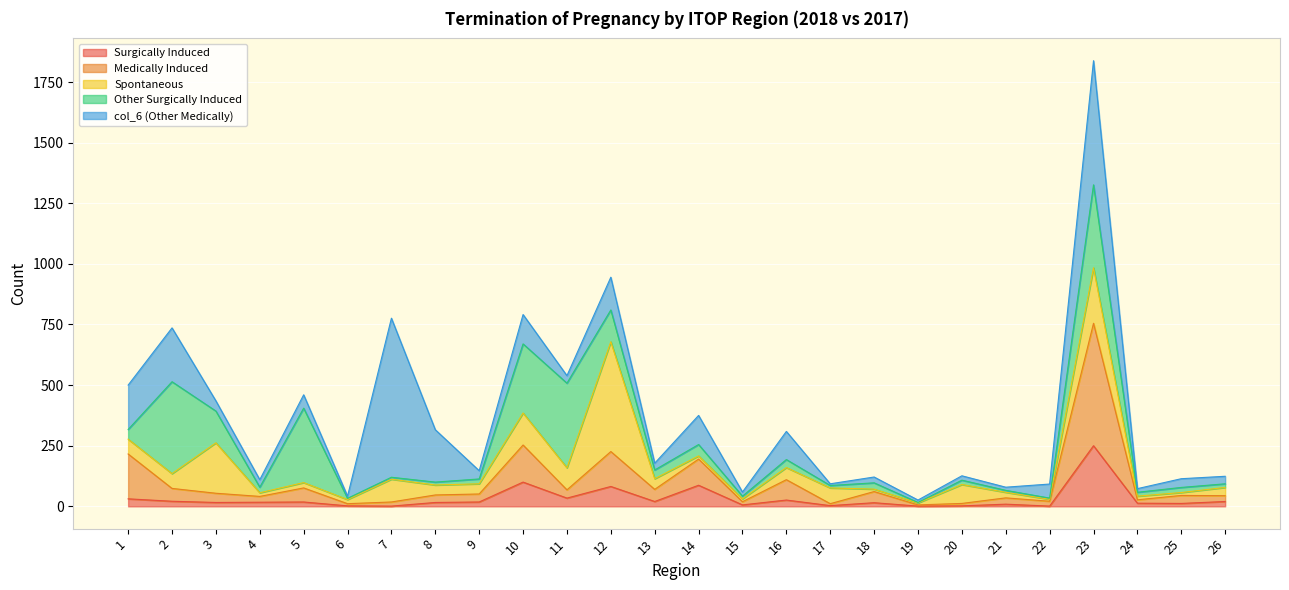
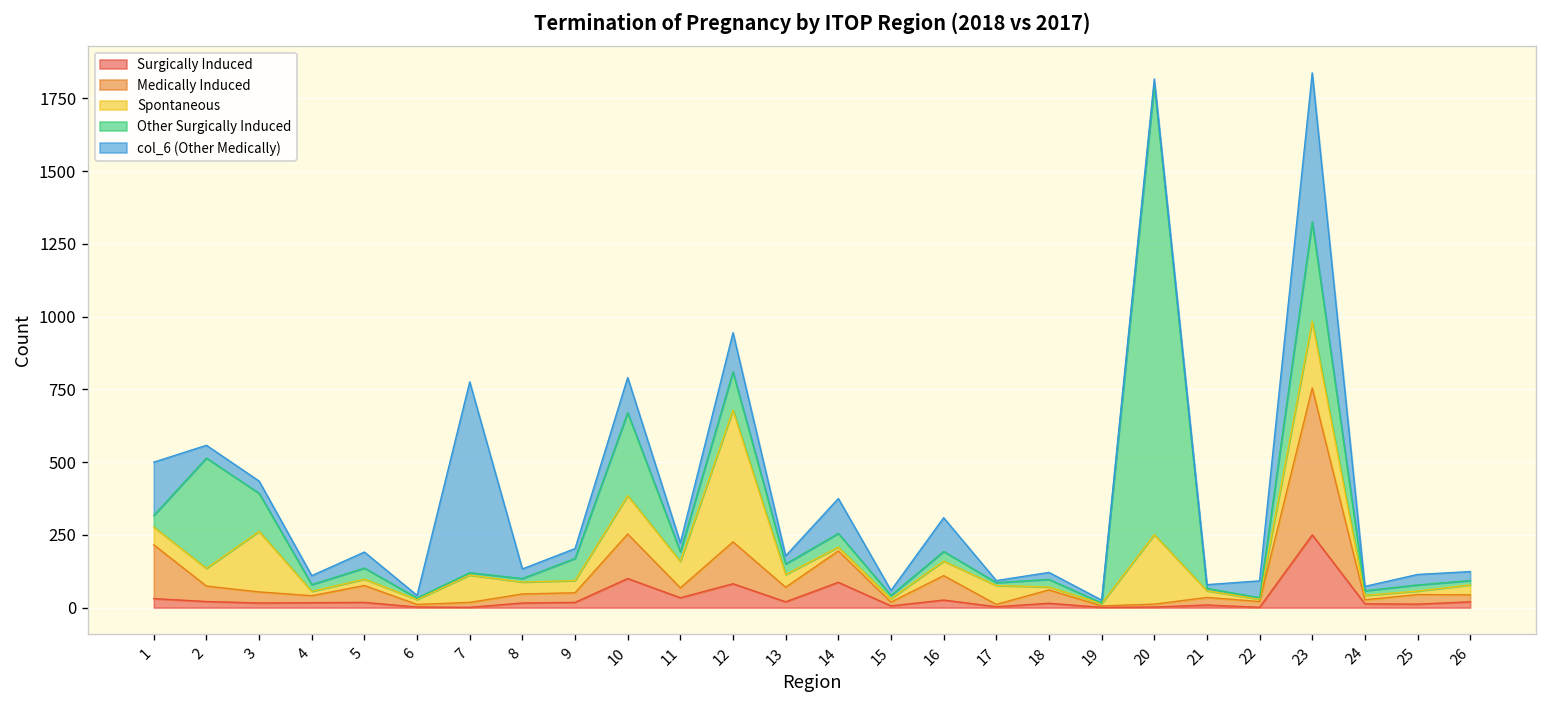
  {
    "Spontaneous": {
      "1": 60,
      "2": 60,
      "3": 210,
      "4": 20,
      "5": 20,
      "8": 40,
      "9": 40,
      "10": 130,
      "11": 90,
      "12": 450,
      "13": 40,
      "14": 10,
      "15": 10,
      "16": 50,
-     "20": 80,
+     "20": 240,
      "23": 230,
      "24": 20,
      "25": 10,
      "26": 30
    },
    "Other Surgically Induced": {
      "1": 40,
      "2": 380,
      "3": 130,
      "4": 20,
-     "5": 310,
+     "5": 40,
      "8": 10,
-     "9": 20,
+     "9": 80,
      "10": 290,
-     "11": 350,
+     "11": 30,
      "12": 130,
      "13": 40,
      "14": 50,
      "15": 10,
      "16": 30,
      "18": 30,
-     "20": 20,
+     "20": 1550,
      "23": 340,
      "24": 20,
      "25": 20,
      "26": 20
    },
    "col_6 (Other Medically)": {
      "1": 180,
-     "2": 220,
+     "2": 40,
      "3": 40,
      "4": 30,
      "5": 60,
      "7": 660,
-     "8": 220,
+     "8": 30,
      "9": 30,
      "10": 120,
      "11": 30,
      "12": 140,
      "13": 30,
      "14": 120,
      "15": 20,
      "16": 120,
      "18": 20,
      "20": 20,
      "21": 10,
      "22": 60,
      "23": 510,
      "24": 20,
      "25": 40,
      "26": 30
    }
  }
